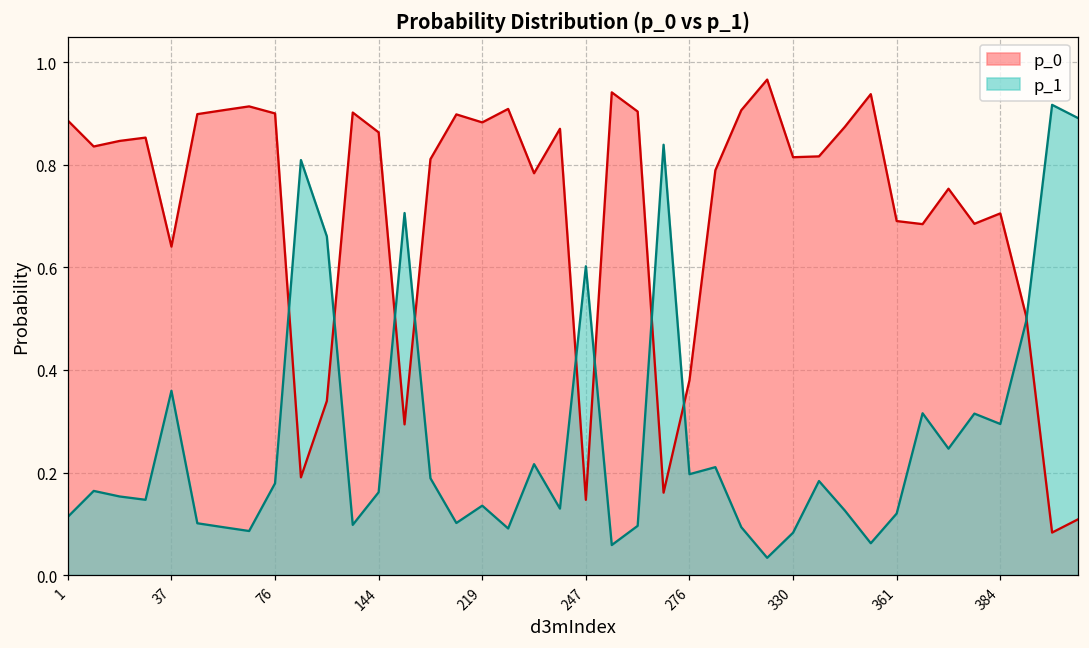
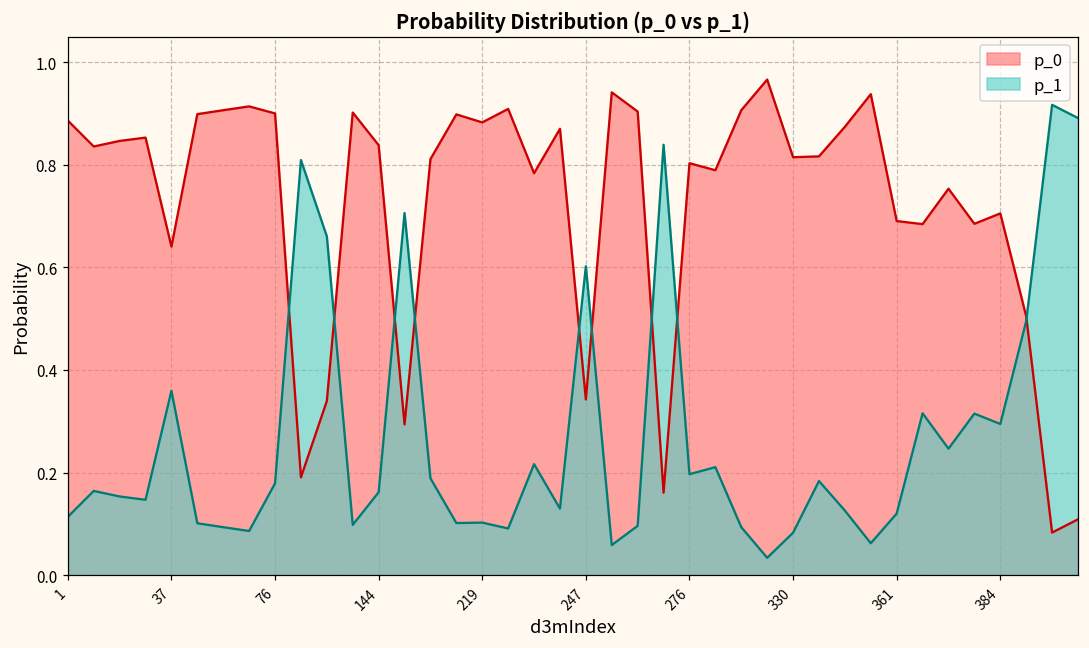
  {
    "p_0": {
      "76": 0.90,
-     "144": 0.86,
+     "144": 0.84,
      "219": 0.88,
-     "247": 0.15,
-     "276": 0.38,
+     "247": 0.34,
+     "276": 0.80,
      "330": 0.81,
      "361": 0.69,
      "384": 0.71
    },
    "p_1": {
      "76": 0.18,
      "144": 0.16,
-     "219": 0.14,
+     "219": 0.10,
      "247": 0.60,
      "276": 0.20,
      "330": 0.08,
      "361": 0.12,
      "384": 0.29
    }
  }
